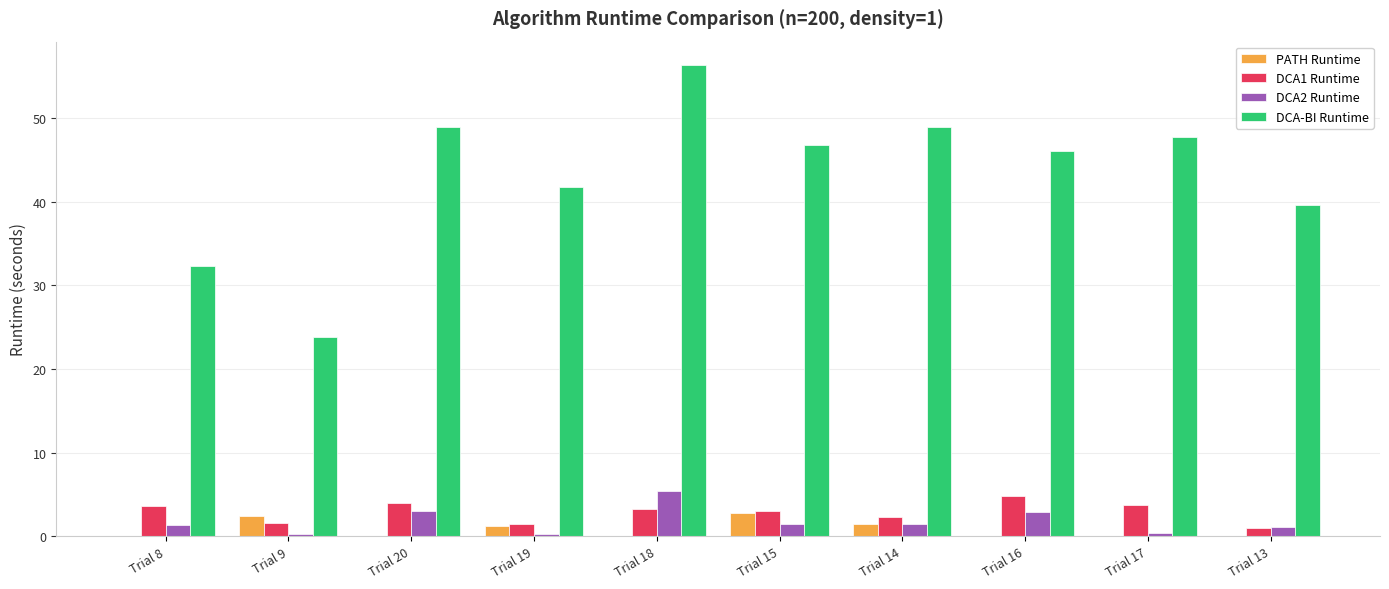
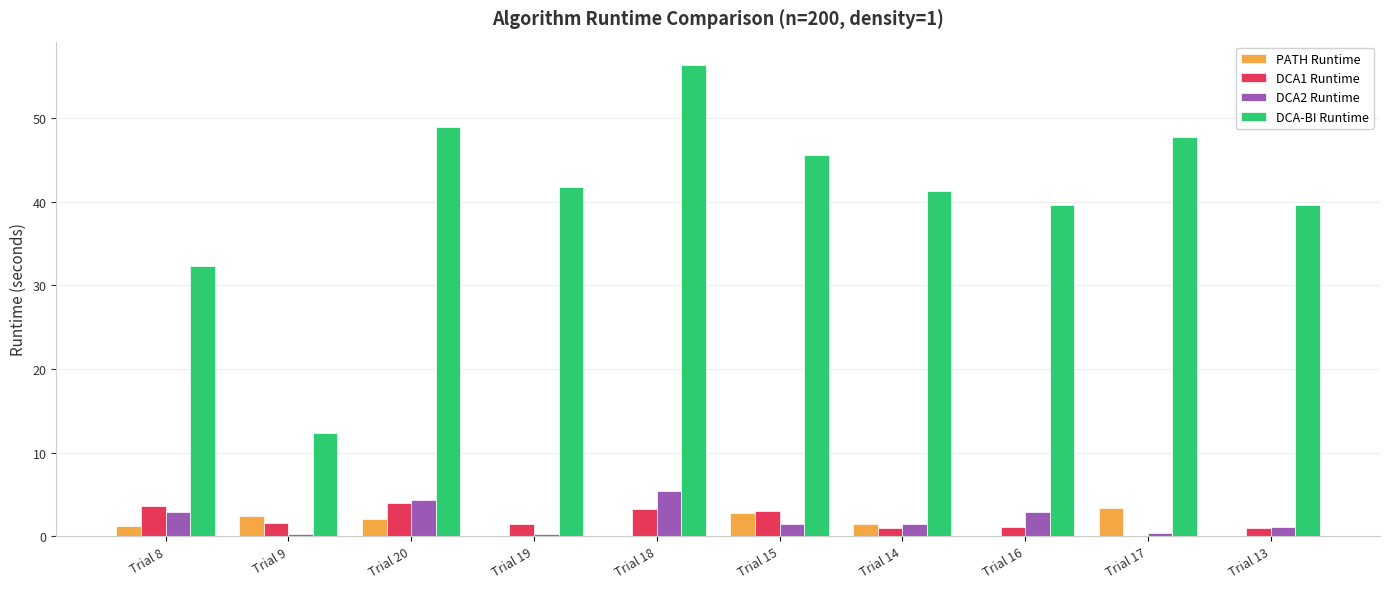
  {
    "PATH Runtime": {
-     "Trial 8": 0,
+     "Trial 8": 1,
      "Trial 9": 2,
-     "Trial 20": 0,
-     "Trial 19": 1,
+     "Trial 20": 2,
+     "Trial 19": 0,
      "Trial 15": 3,
      "Trial 14": 1,
-     "Trial 17": 0
+     "Trial 17": 3
    },
    "DCA1 Runtime": {
      "Trial 8": 4,
      "Trial 9": 2,
      "Trial 20": 4,
      "Trial 19": 1,
      "Trial 18": 3,
      "Trial 15": 3,
-     "Trial 14": 2,
-     "Trial 16": 5,
-     "Trial 17": 4,
+     "Trial 14": 1,
+     "Trial 16": 1,
+     "Trial 17": 0,
      "Trial 13": 1
    },
    "DCA2 Runtime": {
-     "Trial 8": 1,
+     "Trial 8": 3,
      "Trial 9": 0,
-     "Trial 20": 3,
+     "Trial 20": 4,
      "Trial 19": 0,
      "Trial 18": 5,
      "Trial 15": 1,
      "Trial 14": 1,
      "Trial 16": 3,
      "Trial 17": 0,
      "Trial 13": 1
    },
    "DCA-BI Runtime": {
      "Trial 8": 32,
-     "Trial 9": 24,
+     "Trial 9": 12,
      "Trial 20": 49,
      "Trial 19": 42,
      "Trial 18": 56,
-     "Trial 15": 47,
-     "Trial 14": 49,
-     "Trial 16": 46,
+     "Trial 15": 46,
+     "Trial 14": 41,
+     "Trial 16": 40,
      "Trial 17": 48,
      "Trial 13": 40
    }
  }
